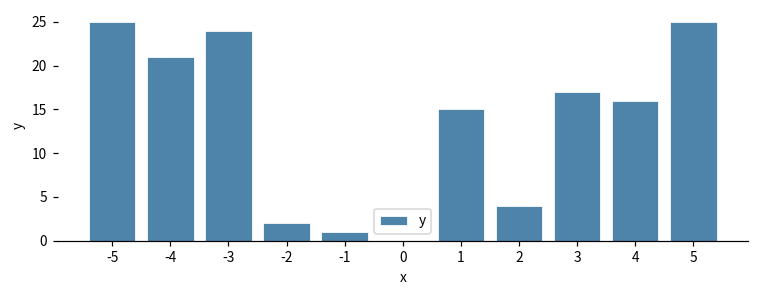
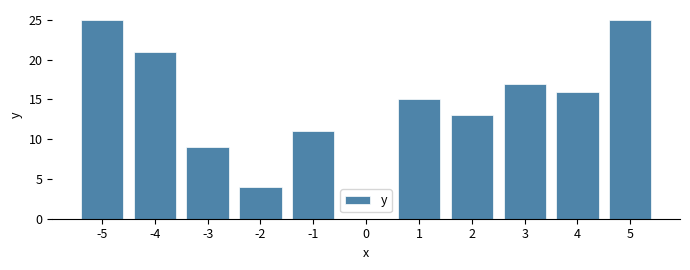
  {
    "-5": 25,
    "-4": 21,
-   "-3": 24,
-   "-2": 2,
-   "-1": 1,
+   "-3": 9,
+   "-2": 4,
+   "-1": 11,
    "0": 0,
    "1": 15,
-   "2": 4,
+   "2": 13,
    "3": 17,
    "4": 16,
    "5": 25
  }
